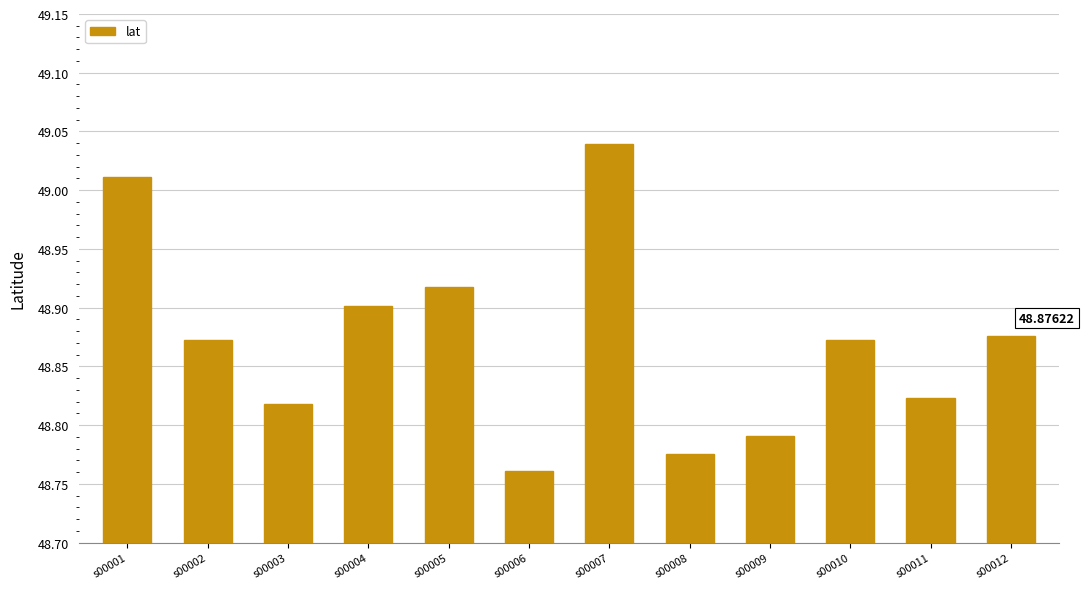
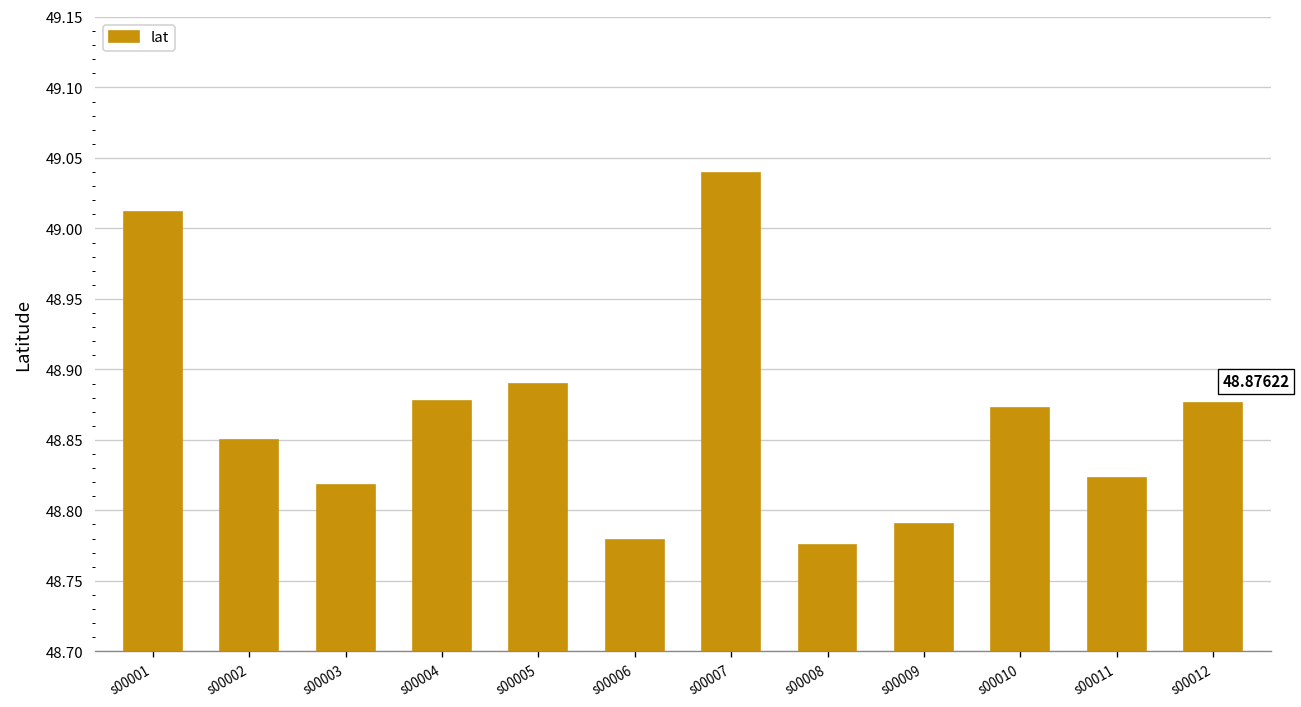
  {
    "s00001": 49.012,
-   "s00002": 48.872,
+   "s00002": 48.850,
    "s00003": 48.818,
-   "s00004": 48.901,
-   "s00005": 48.918,
-   "s00006": 48.761,
+   "s00004": 48.878,
+   "s00005": 48.890,
+   "s00006": 48.779,
    "s00007": 49.040,
    "s00008": 48.776,
    "s00009": 48.791,
    "s00010": 48.873,
    "s00011": 48.823
  }
